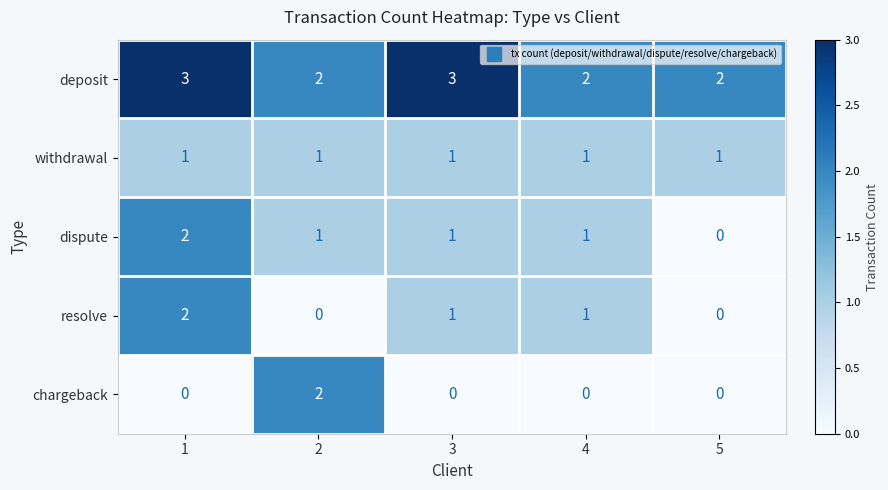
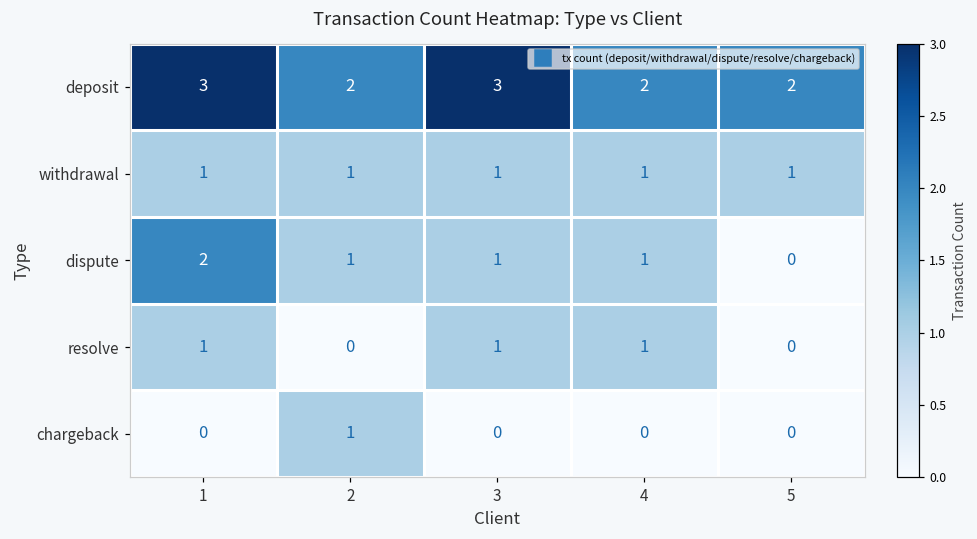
  {
    "deposit": {
      "1": 3,
      "2": 2,
      "3": 3,
      "4": 2,
      "5": 2
    },
    "withdrawal": {
      "1": 1,
      "2": 1,
      "3": 1,
      "4": 1,
      "5": 1
    },
    "dispute": {
      "1": 2,
      "2": 1,
      "3": 1,
      "4": 1,
      "5": 0
    },
    "resolve": {
-     "1": 2,
+     "1": 1,
      "2": 0,
      "3": 1,
      "4": 1,
      "5": 0
    },
    "chargeback": {
      "1": 0,
-     "2": 2,
+     "2": 1,
      "3": 0,
      "4": 0,
      "5": 0
    }
  }
